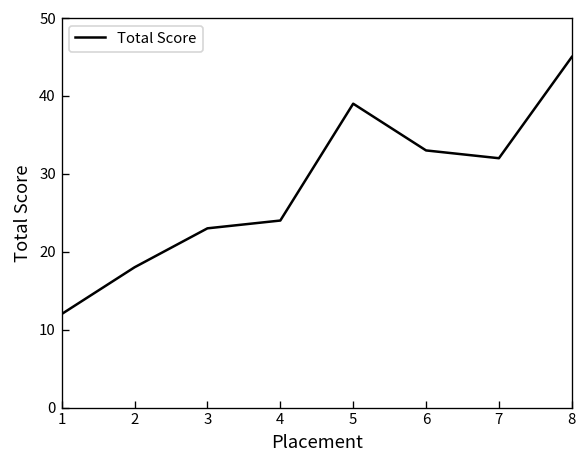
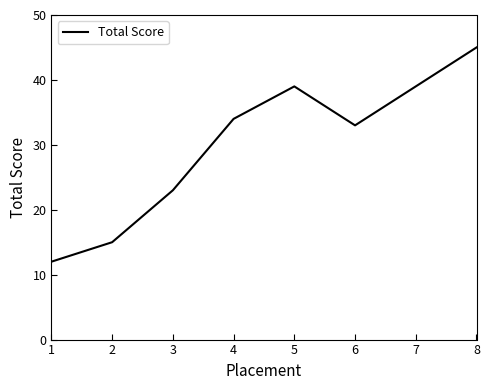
  {
    "1": 12,
-   "2": 18,
+   "2": 15,
    "3": 23,
-   "4": 24,
+   "4": 34,
    "5": 39,
    "6": 33,
-   "7": 32,
+   "7": 39,
    "8": 45
  }
